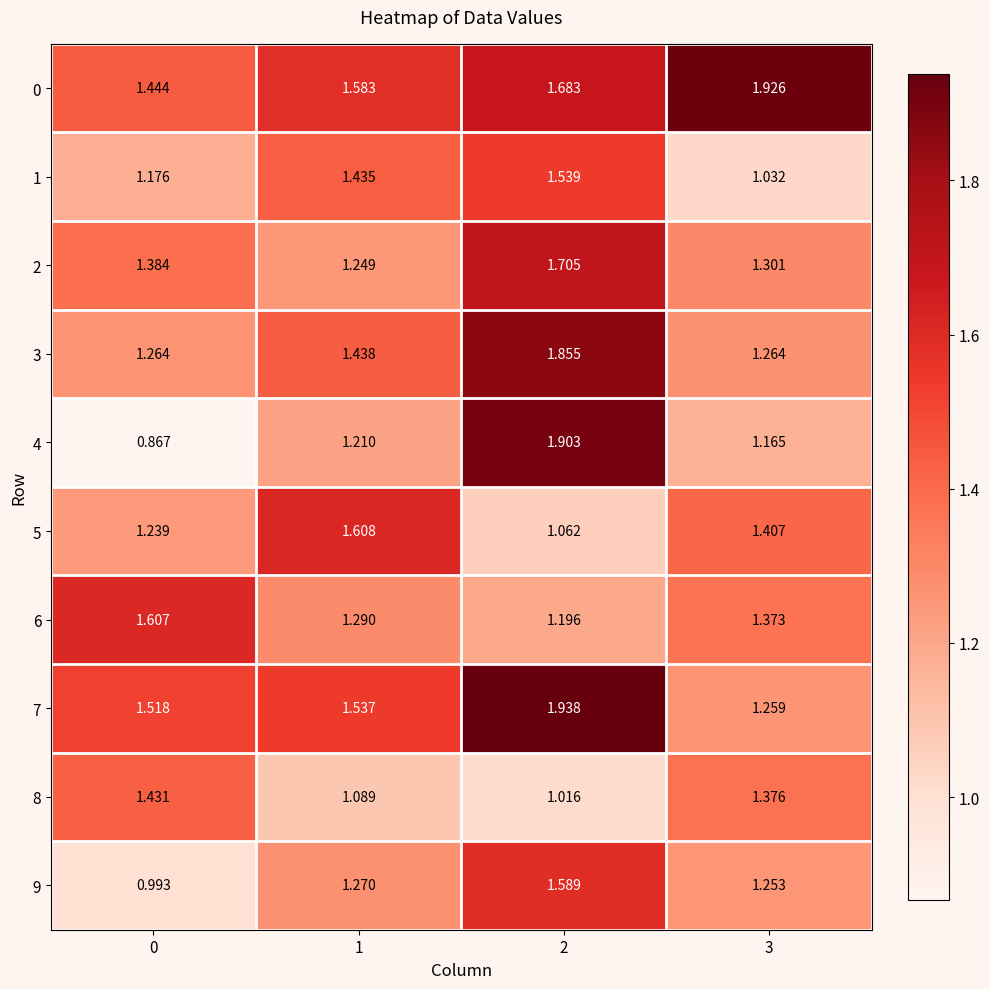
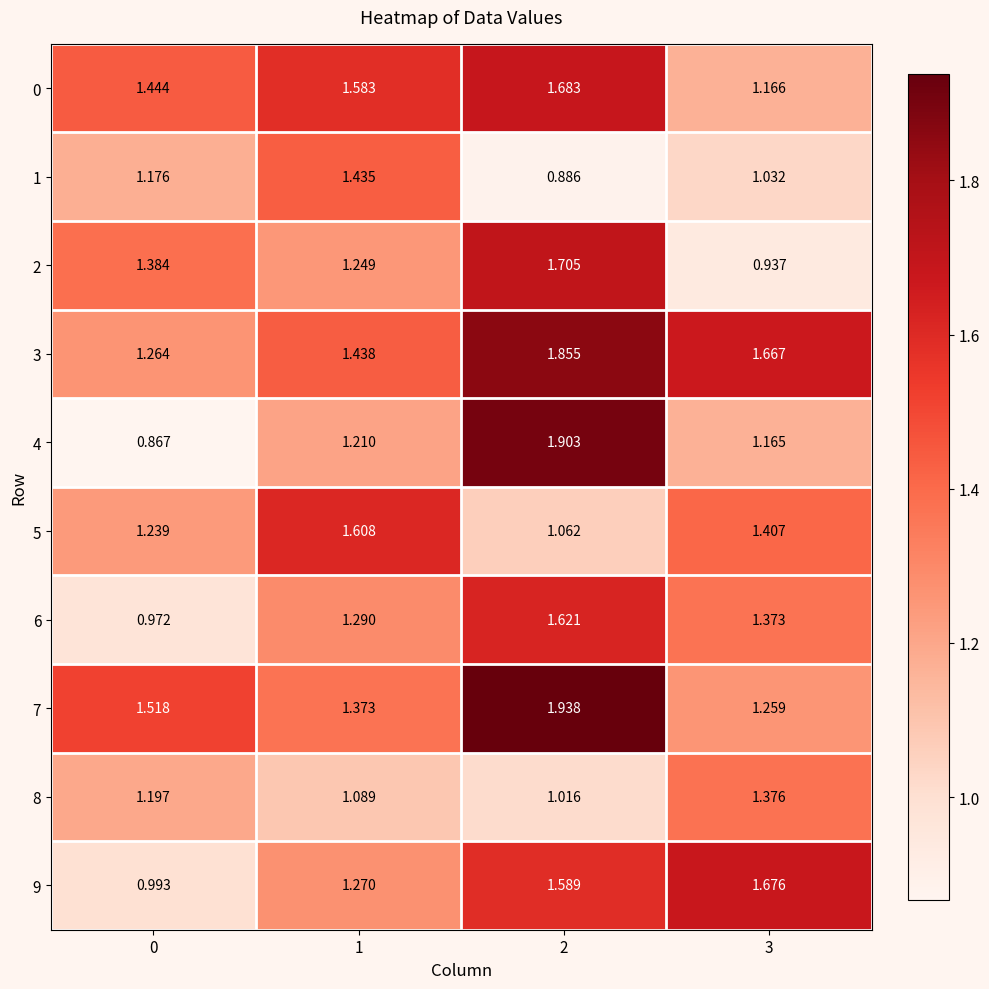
  {
    "0": {
      "0": 1.444,
      "1": 1.583,
      "2": 1.683,
-     "3": 1.926
+     "3": 1.166
    },
    "1": {
      "0": 1.176,
      "1": 1.435,
-     "2": 1.539,
+     "2": 0.886,
      "3": 1.032
    },
    "2": {
      "0": 1.384,
      "1": 1.249,
      "2": 1.705,
-     "3": 1.301
+     "3": 0.937
    },
    "3": {
      "0": 1.264,
      "1": 1.438,
      "2": 1.855,
-     "3": 1.264
+     "3": 1.667
    },
    "4": {
      "0": 0.867,
      "1": 1.210,
      "2": 1.903,
      "3": 1.165
    },
    "5": {
      "0": 1.239,
      "1": 1.608,
      "2": 1.062,
      "3": 1.407
    },
    "6": {
-     "0": 1.607,
+     "0": 0.972,
      "1": 1.290,
-     "2": 1.196,
+     "2": 1.621,
      "3": 1.373
    },
    "7": {
      "0": 1.518,
-     "1": 1.537,
+     "1": 1.373,
      "2": 1.938,
      "3": 1.259
    },
    "8": {
-     "0": 1.431,
+     "0": 1.197,
      "1": 1.089,
      "2": 1.016,
      "3": 1.376
    },
    "9": {
      "0": 0.993,
      "1": 1.270,
      "2": 1.589,
-     "3": 1.253
+     "3": 1.676
    }
  }
